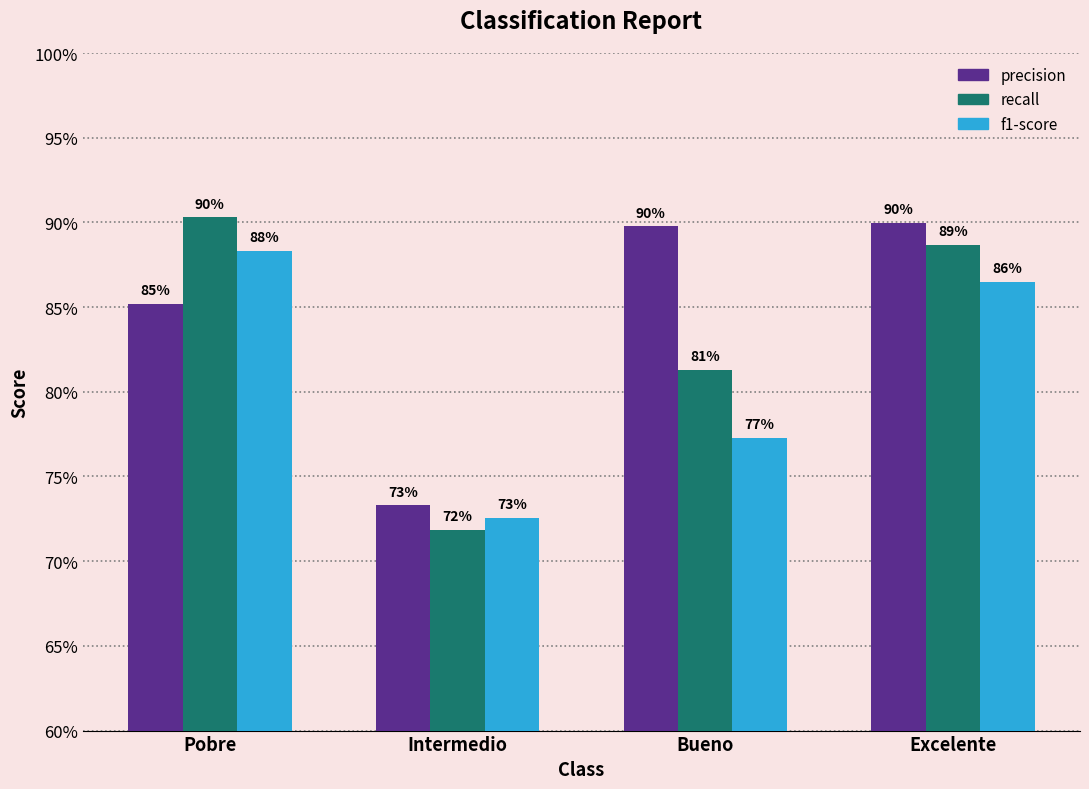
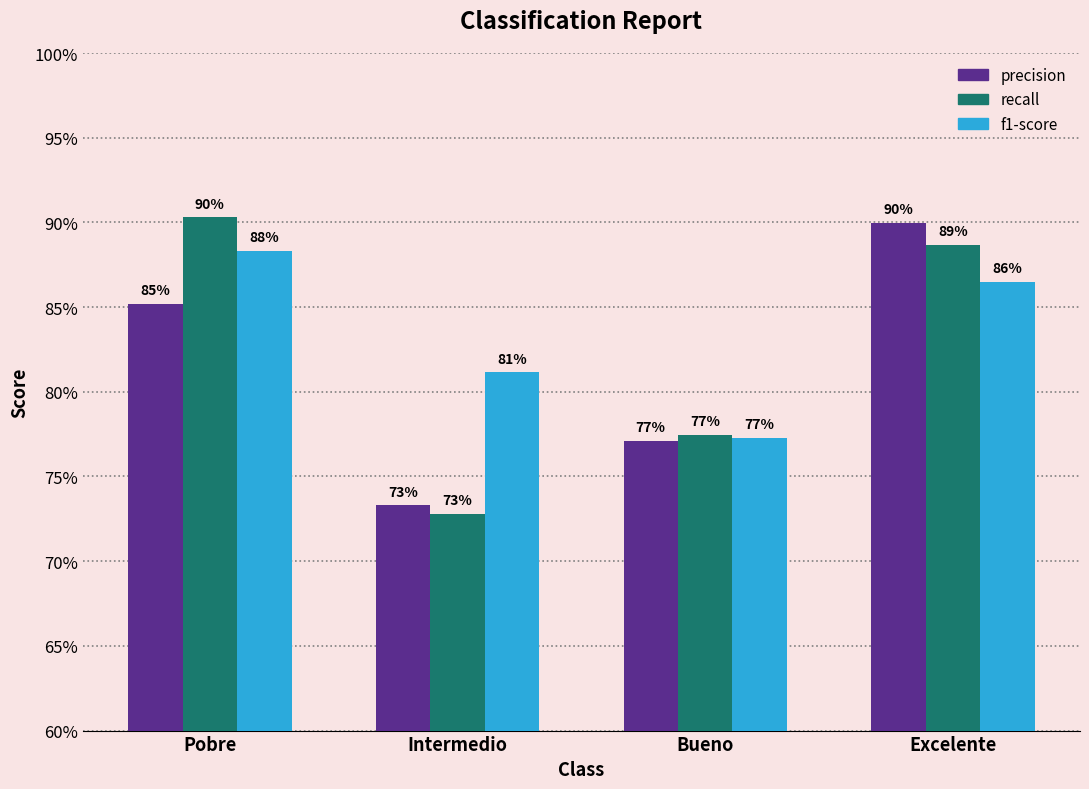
  {
    "precision": {
      "Pobre": "85%",
      "Intermedio": "73%",
-     "Bueno": "90%",
+     "Bueno": "77%",
      "Excelente": "90%"
    },
    "recall": {
      "Pobre": "90%",
-     "Intermedio": "72%",
-     "Bueno": "81%",
+     "Intermedio": "73%",
+     "Bueno": "77%",
      "Excelente": "89%"
    },
    "f1-score": {
      "Pobre": "88%",
-     "Intermedio": "73%",
+     "Intermedio": "81%",
      "Bueno": "77%",
      "Excelente": "86%"
    }
  }
